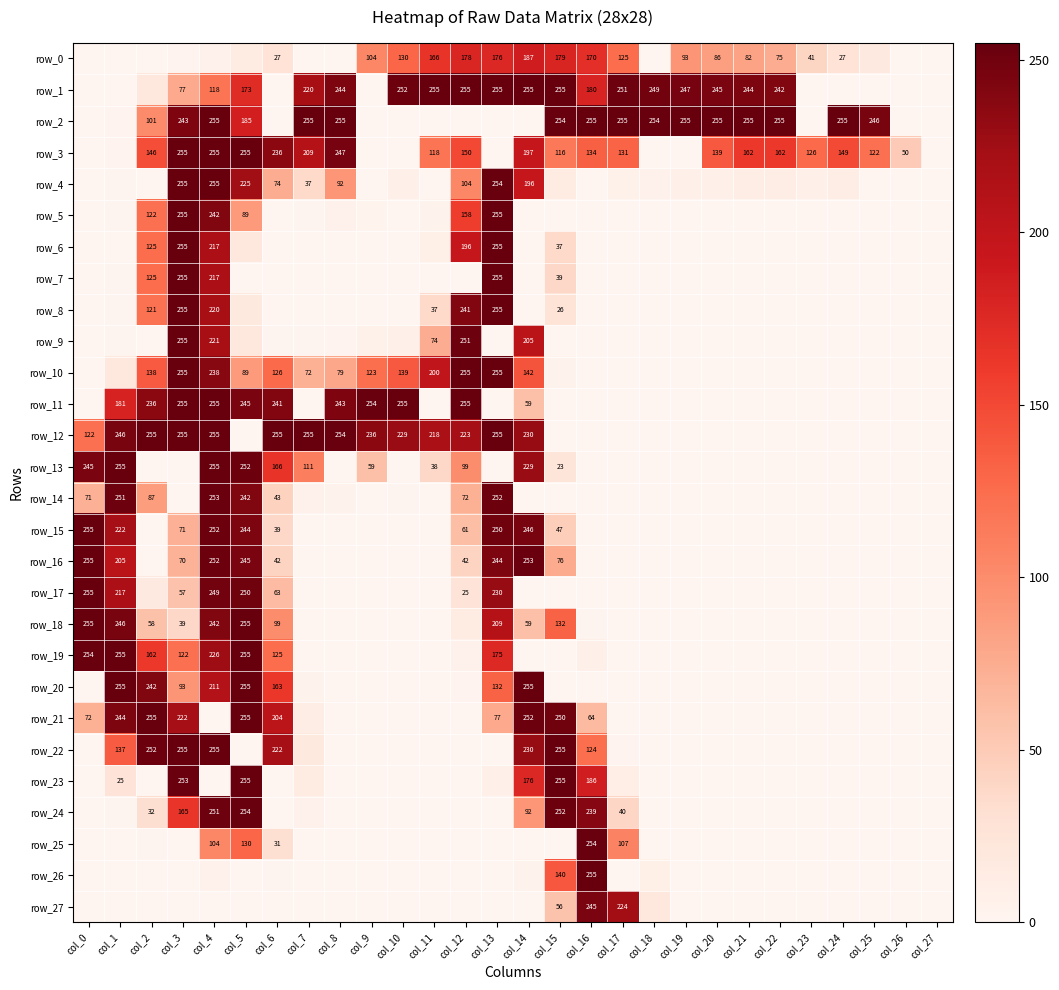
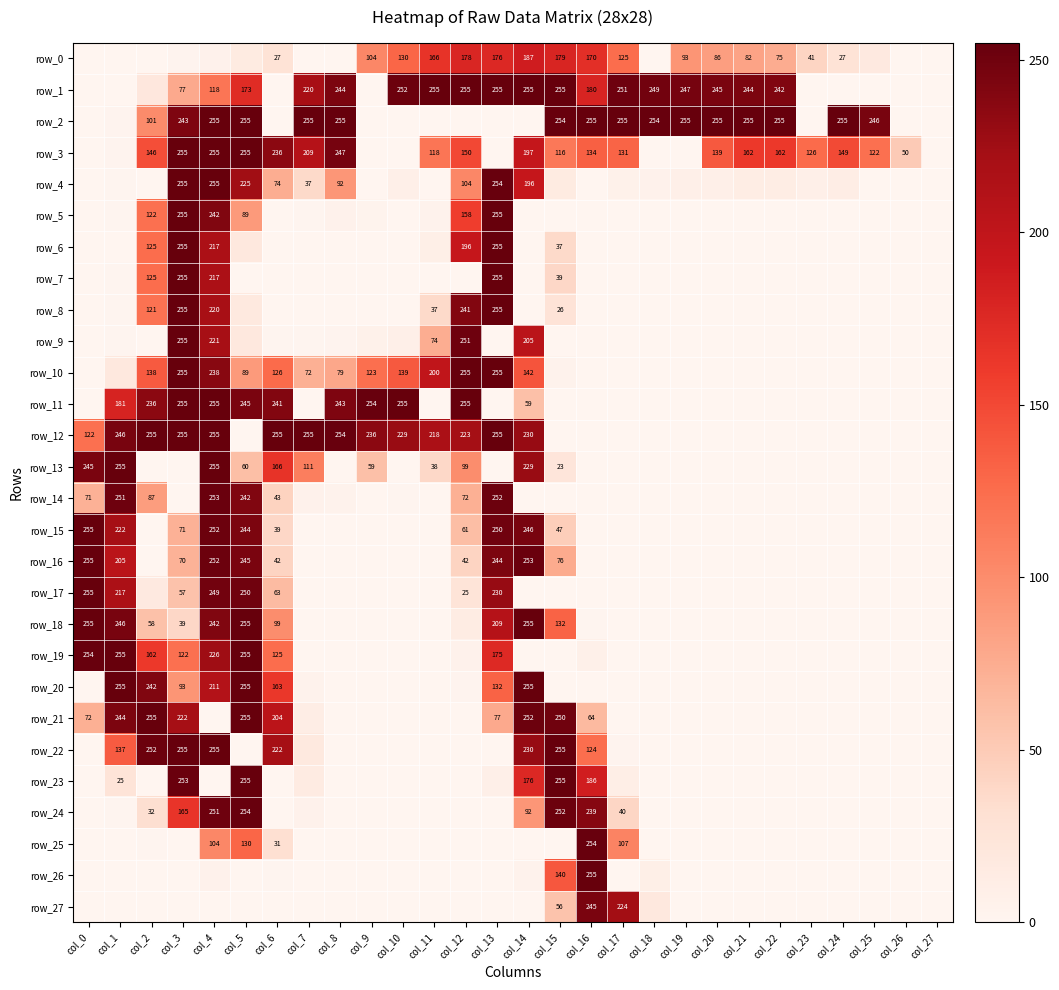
  {
    "row_2": {
      "col_2": 101,
      "col_3": 243,
      "col_4": 255,
-     "col_5": 185,
+     "col_5": 255,
      "col_7": 255,
      "col_8": 255,
      "col_15": 254,
      "col_16": 255,
      "col_17": 255,
      "col_18": 254,
      "col_19": 255,
      "col_20": 255,
      "col_21": 255,
      "col_22": 255,
      "col_24": 255,
      "col_25": 246
    },
    "row_13": {
      "col_0": 245,
      "col_1": 255,
      "col_4": 255,
-     "col_5": 252,
+     "col_5": 60,
      "col_6": 166,
      "col_7": 111,
      "col_9": 59,
      "col_11": 38,
      "col_12": 99,
      "col_14": 229,
      "col_15": 23
    },
    "row_18": {
      "col_0": 255,
      "col_1": 246,
      "col_2": 58,
      "col_3": 39,
      "col_4": 242,
      "col_5": 255,
      "col_6": 99,
      "col_13": 209,
-     "col_14": 59,
+     "col_14": 255,
      "col_15": 132
    }
  }
